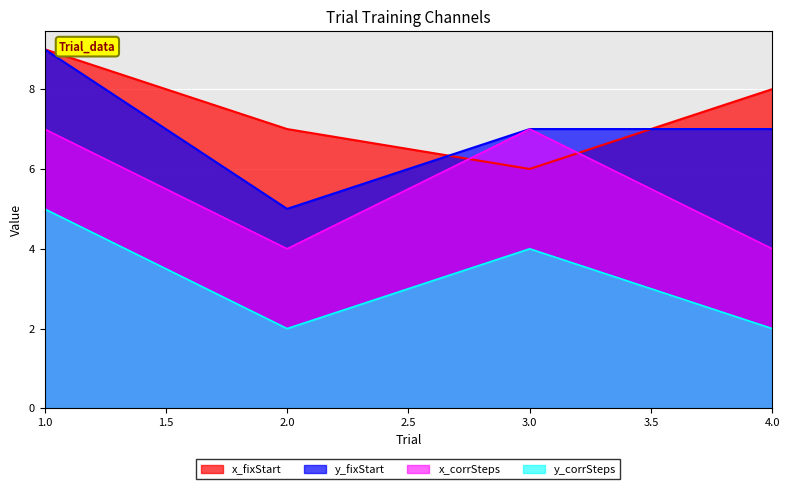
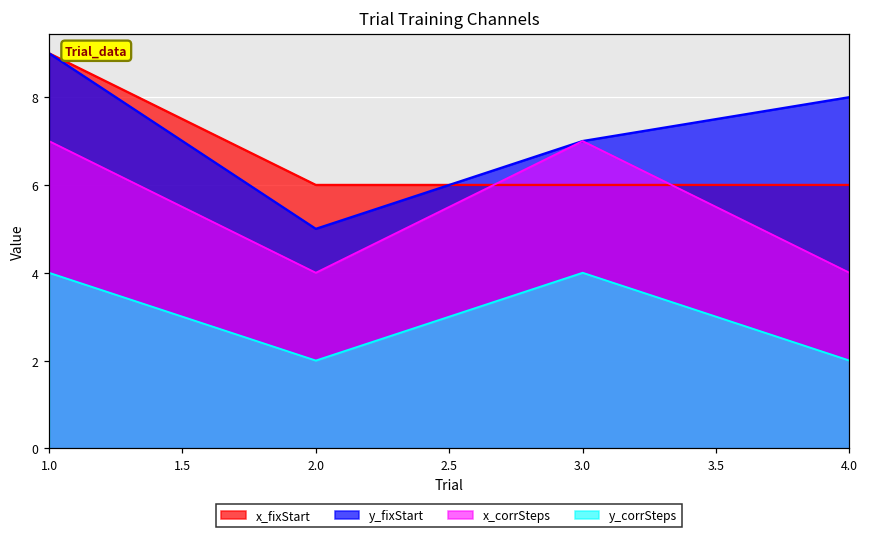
  {
    "x_fixStart": {
-     "2.0": 7,
+     "2.0": 6,
      "3.0": 6,
-     "4.0": 8
+     "4.0": 6
    },
    "y_fixStart": {
      "2.0": 5,
-     "4.0": 7
+     "4.0": 8
    },
    "x_corrSteps": {
      "1.0": 7,
      "2.0": 4,
      "4.0": 4
    },
    "y_corrSteps": {
-     "1.0": 5,
+     "1.0": 4,
      "2.0": 2,
      "3.0": 4,
      "4.0": 2
    }
  }
